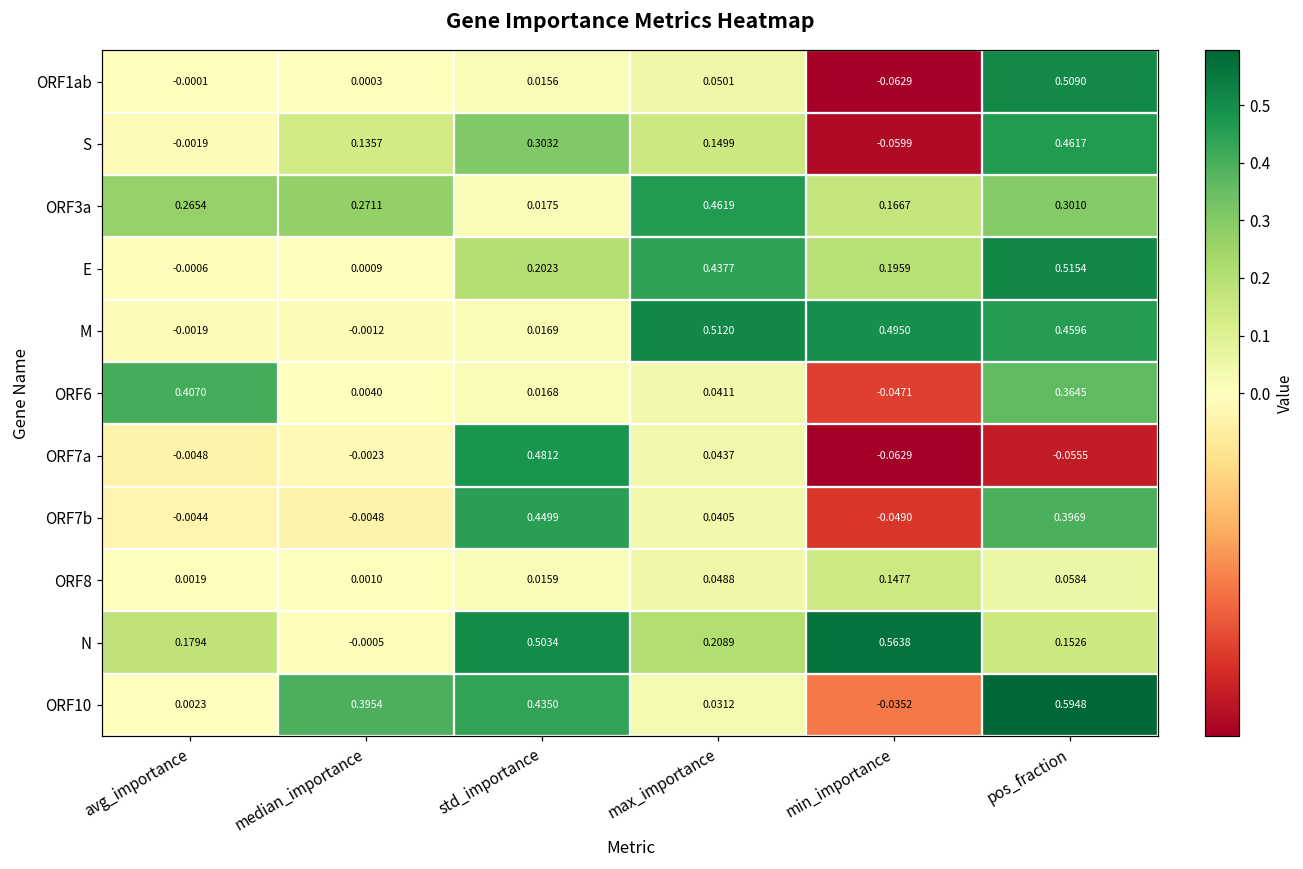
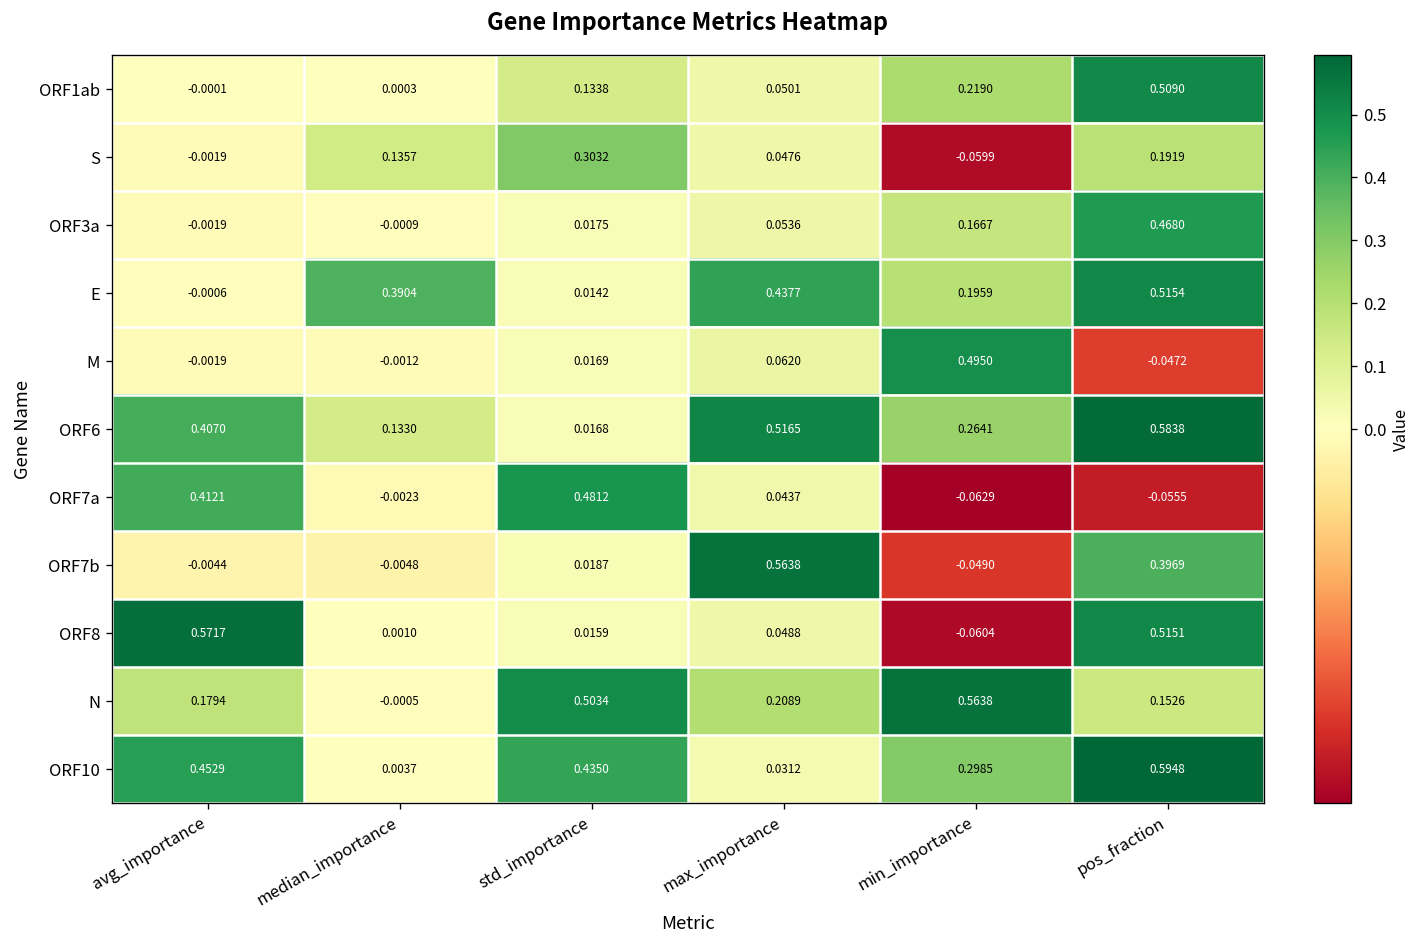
  {
    "ORF1ab": {
      "avg_importance": -0.0001,
      "median_importance": 0.0003,
-     "std_importance": 0.0156,
+     "std_importance": 0.1338,
      "max_importance": 0.0501,
-     "min_importance": -0.0629,
+     "min_importance": 0.2190,
      "pos_fraction": 0.5090
    },
    "S": {
      "avg_importance": -0.0019,
      "median_importance": 0.1357,
      "std_importance": 0.3032,
-     "max_importance": 0.1499,
+     "max_importance": 0.0476,
      "min_importance": -0.0599,
-     "pos_fraction": 0.4617
+     "pos_fraction": 0.1919
    },
    "ORF3a": {
-     "avg_importance": 0.2654,
-     "median_importance": 0.2711,
+     "avg_importance": -0.0019,
+     "median_importance": -0.0009,
      "std_importance": 0.0175,
-     "max_importance": 0.4619,
+     "max_importance": 0.0536,
      "min_importance": 0.1667,
-     "pos_fraction": 0.3010
+     "pos_fraction": 0.4680
    },
    "E": {
      "avg_importance": -0.0006,
-     "median_importance": 0.0009,
-     "std_importance": 0.2023,
+     "median_importance": 0.3904,
+     "std_importance": 0.0142,
      "max_importance": 0.4377,
      "min_importance": 0.1959,
      "pos_fraction": 0.5154
    },
    "M": {
      "avg_importance": -0.0019,
      "median_importance": -0.0012,
      "std_importance": 0.0169,
-     "max_importance": 0.5120,
+     "max_importance": 0.0620,
      "min_importance": 0.4950,
-     "pos_fraction": 0.4596
+     "pos_fraction": -0.0472
    },
    "ORF6": {
      "avg_importance": 0.4070,
-     "median_importance": 0.0040,
+     "median_importance": 0.1330,
      "std_importance": 0.0168,
-     "max_importance": 0.0411,
-     "min_importance": -0.0471,
-     "pos_fraction": 0.3645
+     "max_importance": 0.5165,
+     "min_importance": 0.2641,
+     "pos_fraction": 0.5838
    },
    "ORF7a": {
-     "avg_importance": -0.0048,
+     "avg_importance": 0.4121,
      "median_importance": -0.0023,
      "std_importance": 0.4812,
      "max_importance": 0.0437,
      "min_importance": -0.0629,
      "pos_fraction": -0.0555
    },
    "ORF7b": {
      "avg_importance": -0.0044,
      "median_importance": -0.0048,
-     "std_importance": 0.4499,
-     "max_importance": 0.0405,
+     "std_importance": 0.0187,
+     "max_importance": 0.5638,
      "min_importance": -0.0490,
      "pos_fraction": 0.3969
    },
    "ORF8": {
-     "avg_importance": 0.0019,
+     "avg_importance": 0.5717,
      "median_importance": 0.0010,
      "std_importance": 0.0159,
      "max_importance": 0.0488,
-     "min_importance": 0.1477,
-     "pos_fraction": 0.0584
+     "min_importance": -0.0604,
+     "pos_fraction": 0.5151
    },
    "N": {
      "avg_importance": 0.1794,
      "median_importance": -0.0005,
      "std_importance": 0.5034,
      "max_importance": 0.2089,
      "min_importance": 0.5638,
      "pos_fraction": 0.1526
    },
    "ORF10": {
-     "avg_importance": 0.0023,
-     "median_importance": 0.3954,
+     "avg_importance": 0.4529,
+     "median_importance": 0.0037,
      "std_importance": 0.4350,
      "max_importance": 0.0312,
-     "min_importance": -0.0352,
+     "min_importance": 0.2985,
      "pos_fraction": 0.5948
    }
  }
